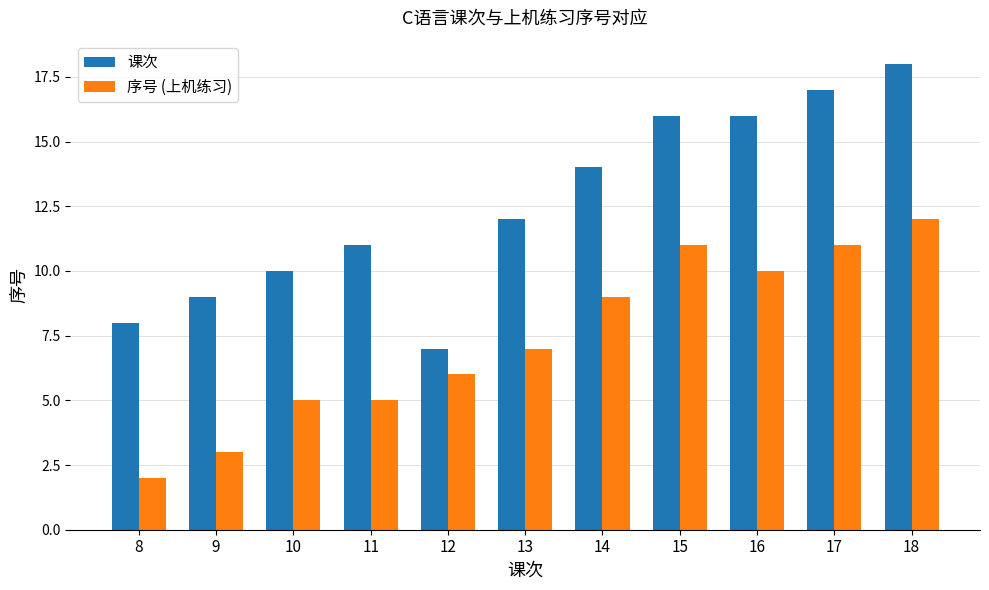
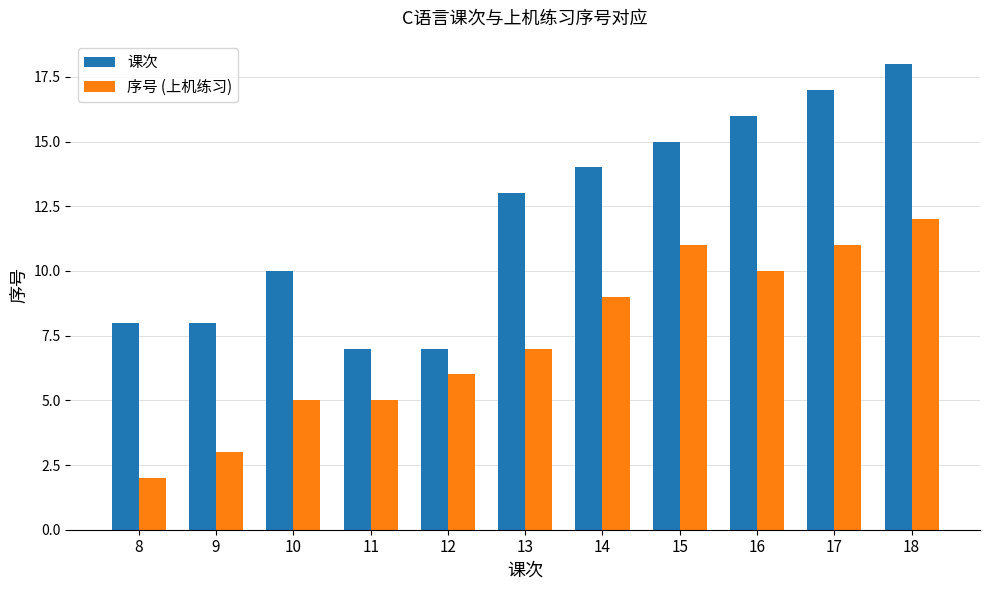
  {
    "课次": {
      "8": 8,
-     "9": 9,
+     "9": 8,
      "10": 10,
-     "11": 11,
+     "11": 7,
      "12": 7,
-     "13": 12,
+     "13": 13,
      "14": 14,
-     "15": 16,
+     "15": 15,
      "16": 16,
      "17": 17,
      "18": 18
    },
    "序号 (上机练习)": {
      "8": 2,
      "9": 3,
      "10": 5,
      "11": 5,
      "12": 6,
      "13": 7,
      "14": 9,
      "15": 11,
      "16": 10,
      "17": 11,
      "18": 12
    }
  }
